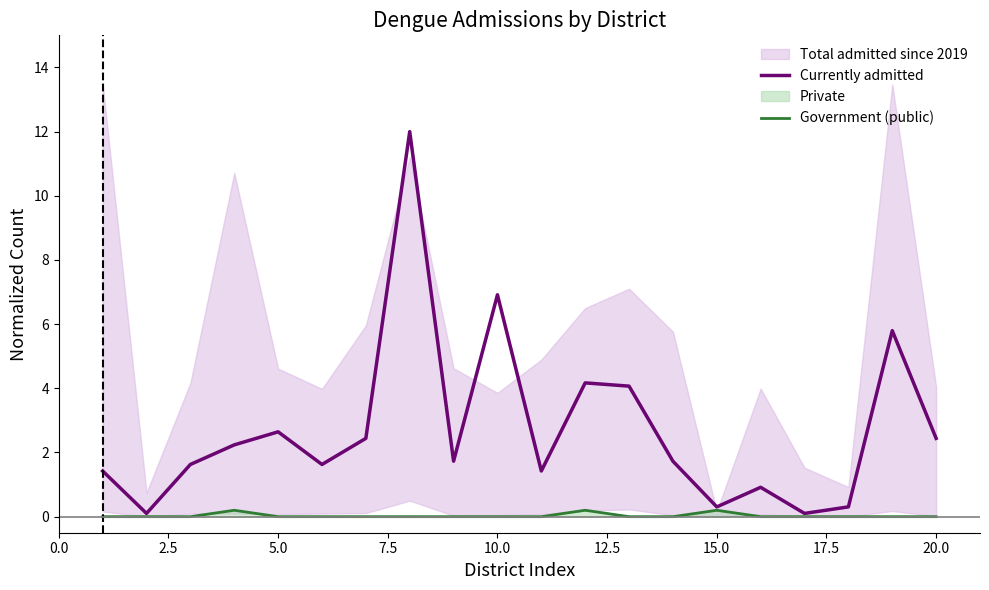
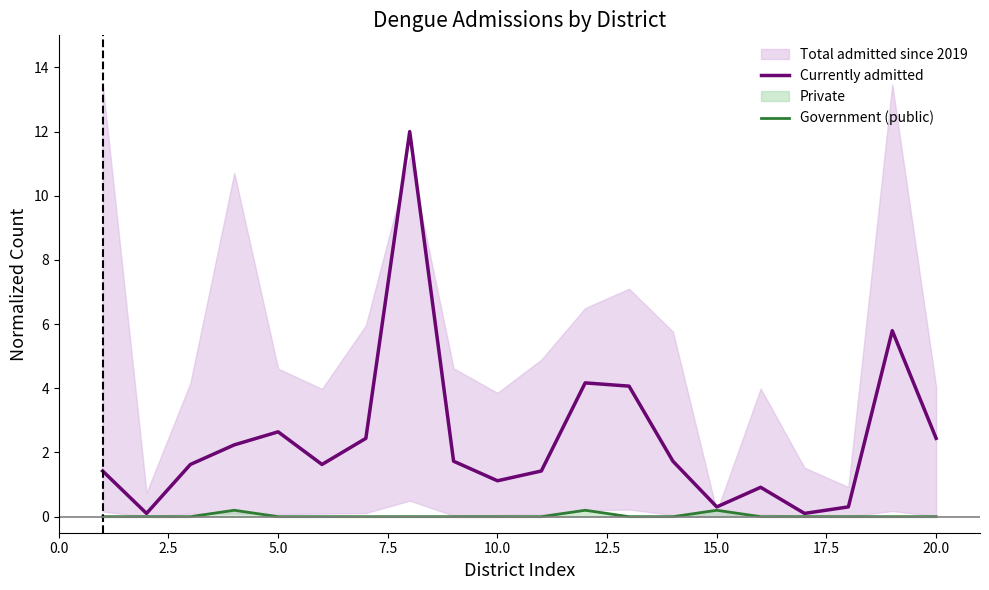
  {
    "Currently admitted": {
      "5.0": 2.6,
-     "10.0": 6.9,
+     "10.0": 1.1,
      "15.0": 0.3,
      "20.0": 2.4
    }
  }
